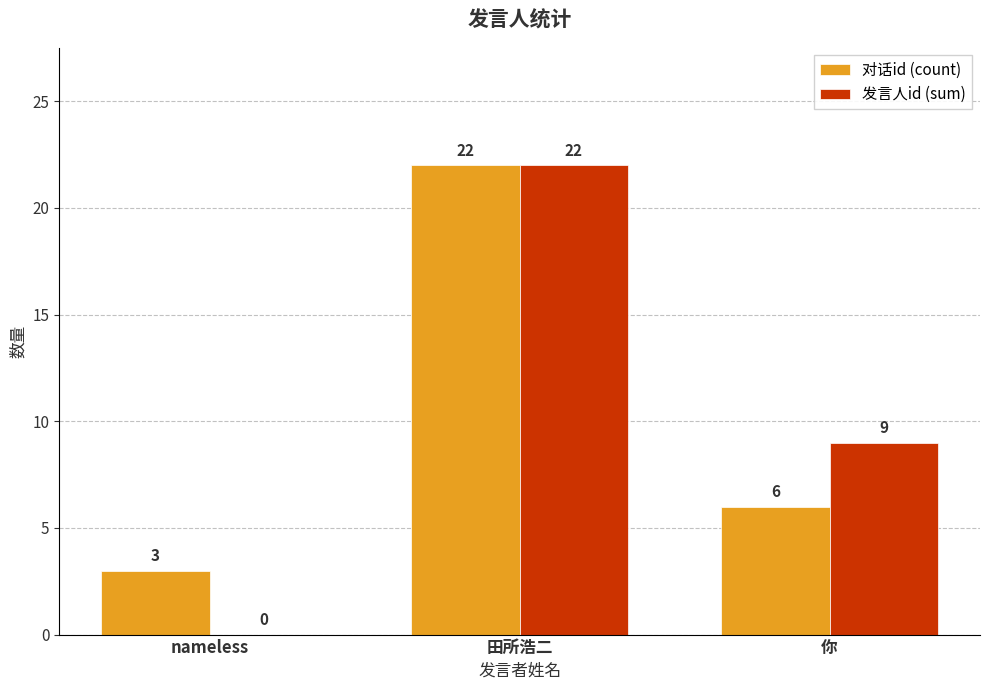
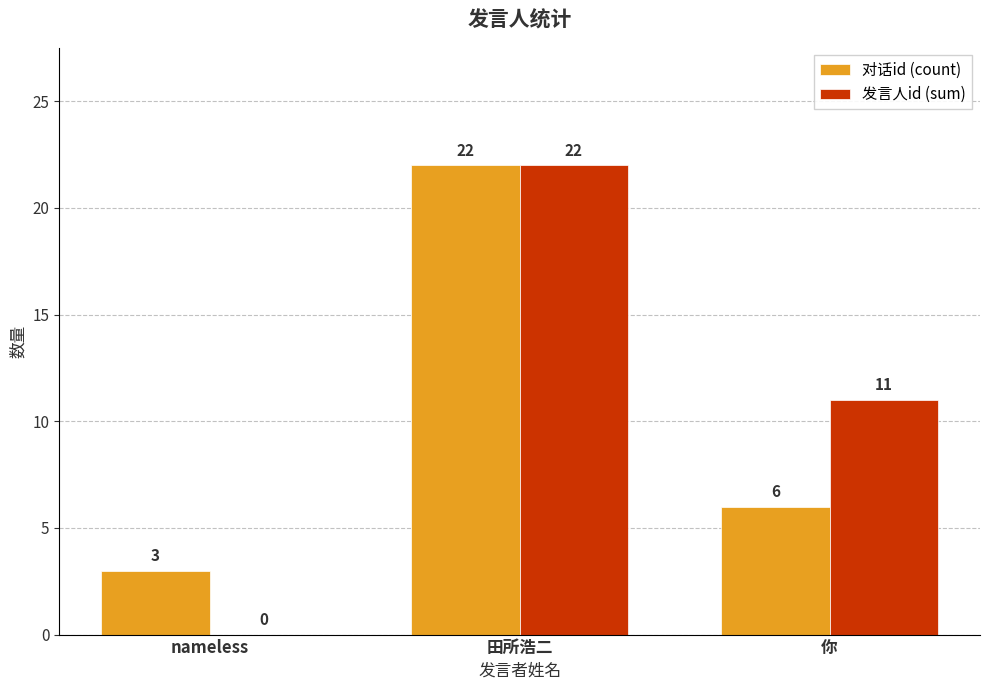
  {
    "对话id (count)": {
      "nameless": 3,
      "田所浩二": 22,
      "你": 6
    },
    "发言人id (sum)": {
      "nameless": 0,
      "田所浩二": 22,
-     "你": 9
+     "你": 11
    }
  }
